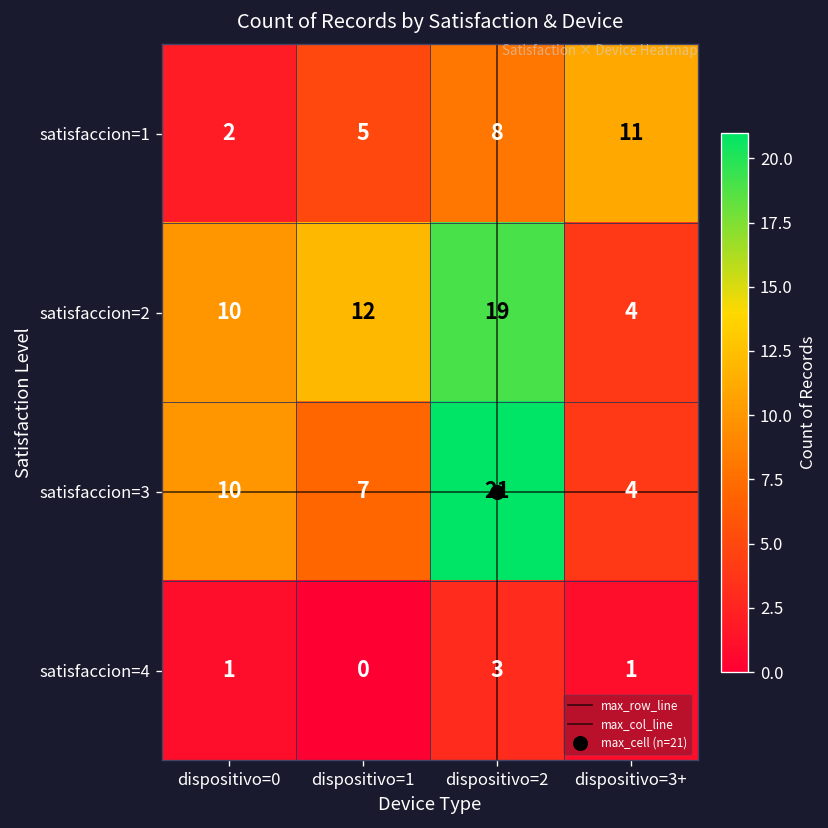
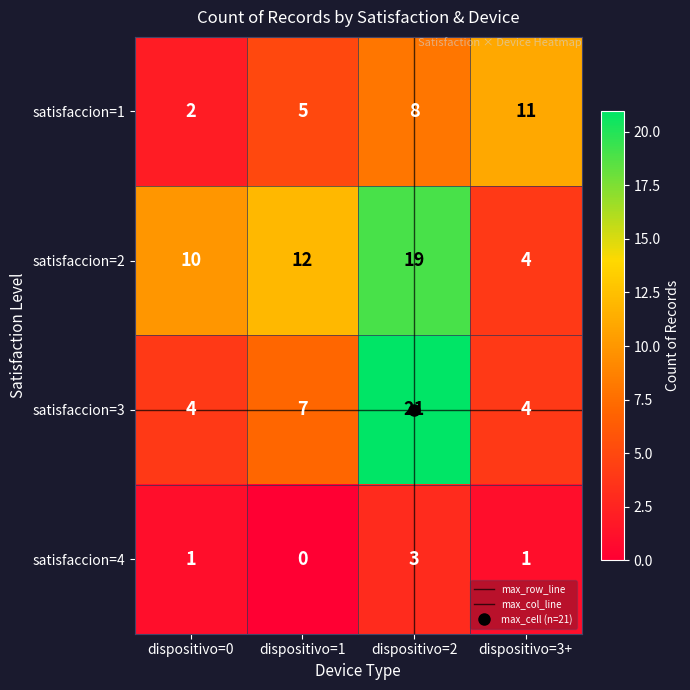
  {
    "satisfaccion=1": {
      "dispositivo=0": 2,
      "dispositivo=1": 5,
      "dispositivo=2": 8
    },
    "satisfaccion=2": {
      "dispositivo=0": 10,
      "dispositivo=1": 12,
      "dispositivo=2": 19,
      "dispositivo=3+": 4
    },
    "satisfaccion=3": {
-     "dispositivo=0": 10,
+     "dispositivo=0": 4,
      "dispositivo=1": 7,
      "dispositivo=3+": 4
    },
    "satisfaccion=4": {
      "dispositivo=0": 1,
      "dispositivo=1": 0,
      "dispositivo=2": 3,
      "dispositivo=3+": 1
    }
  }
